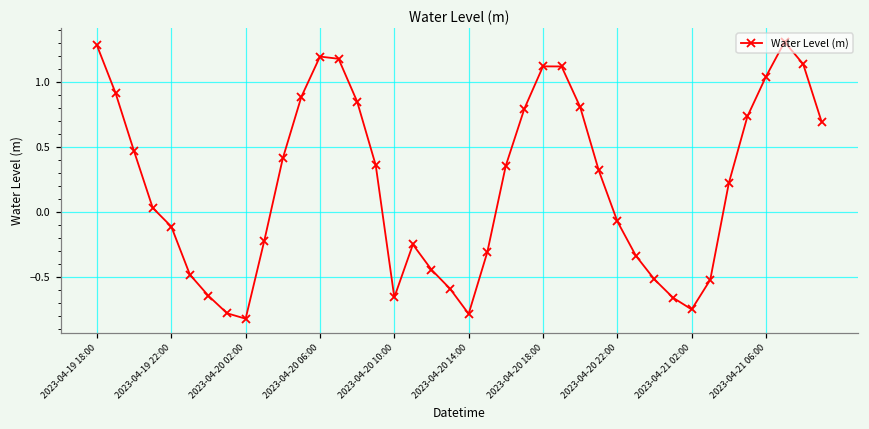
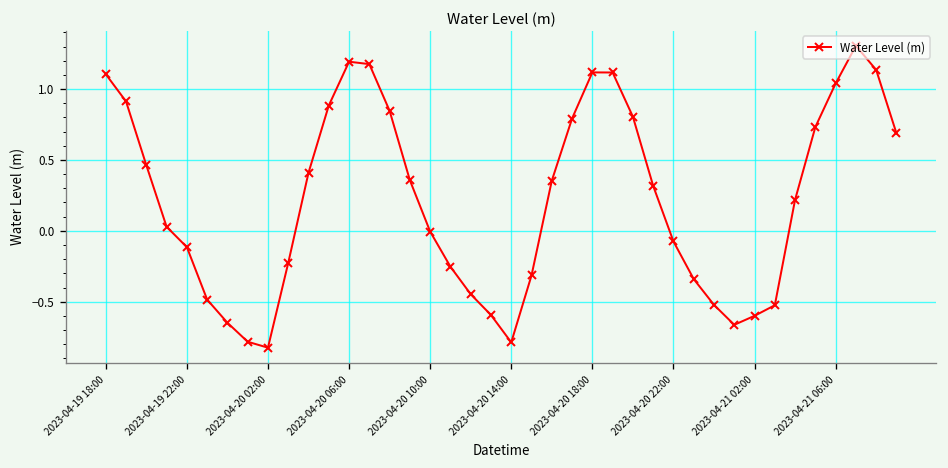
  {
-   "2023-04-19 18:00": 1.28,
+   "2023-04-19 18:00": 1.10,
    "2023-04-19 22:00": -0.12,
    "2023-04-20 02:00": -0.82,
    "2023-04-20 06:00": 1.19,
-   "2023-04-20 10:00": -0.66,
+   "2023-04-20 10:00": -0.01,
    "2023-04-20 14:00": -0.79,
    "2023-04-20 18:00": 1.12,
    "2023-04-20 22:00": -0.07,
-   "2023-04-21 02:00": -0.75,
+   "2023-04-21 02:00": -0.60,
    "2023-04-21 06:00": 1.04
  }
